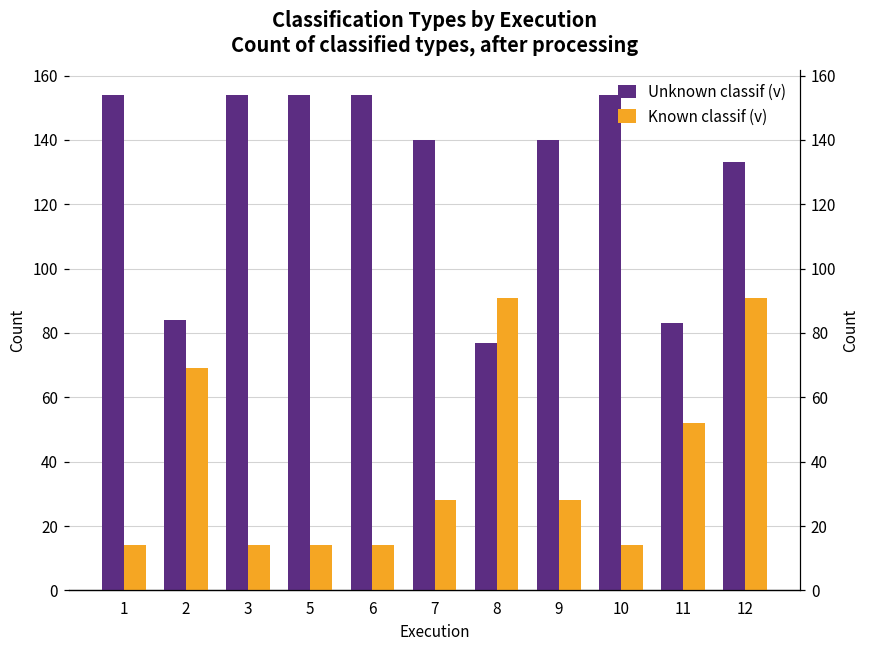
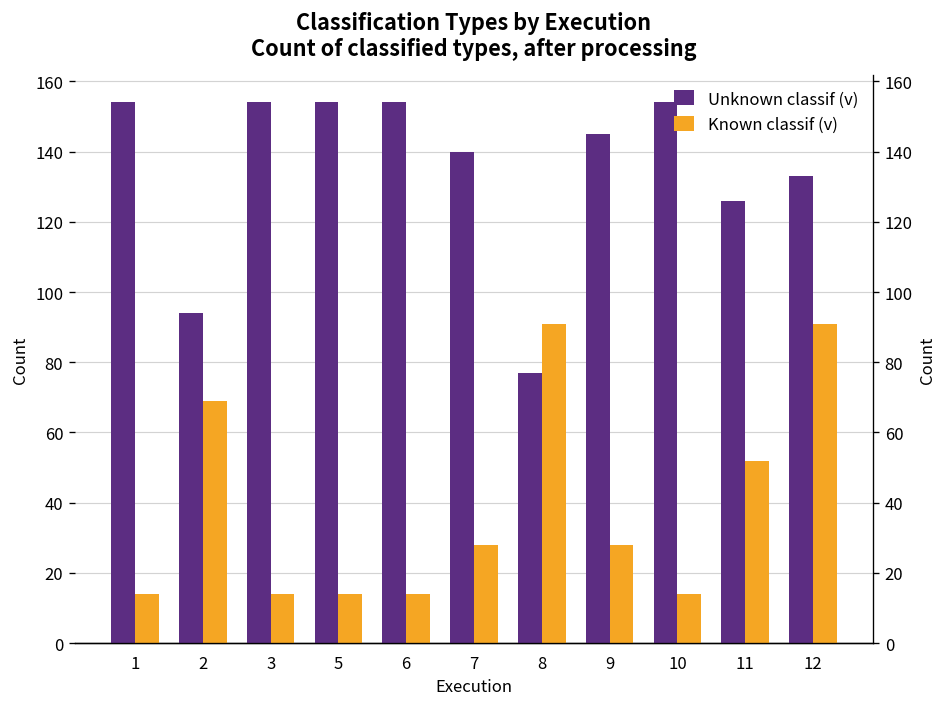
  {
    "Unknown classif (v)": {
      "1": 154,
-     "2": 84,
+     "2": 94,
      "3": 154,
      "5": 154,
      "6": 154,
      "7": 140,
      "8": 77,
-     "9": 140,
+     "9": 145,
      "10": 154,
-     "11": 83,
+     "11": 126,
      "12": 133
    },
    "Known classif (v)": {
      "1": 14,
      "2": 69,
      "3": 14,
      "5": 14,
      "6": 14,
      "7": 28,
      "8": 91,
      "9": 28,
      "10": 14,
      "11": 52,
      "12": 91
    }
  }
